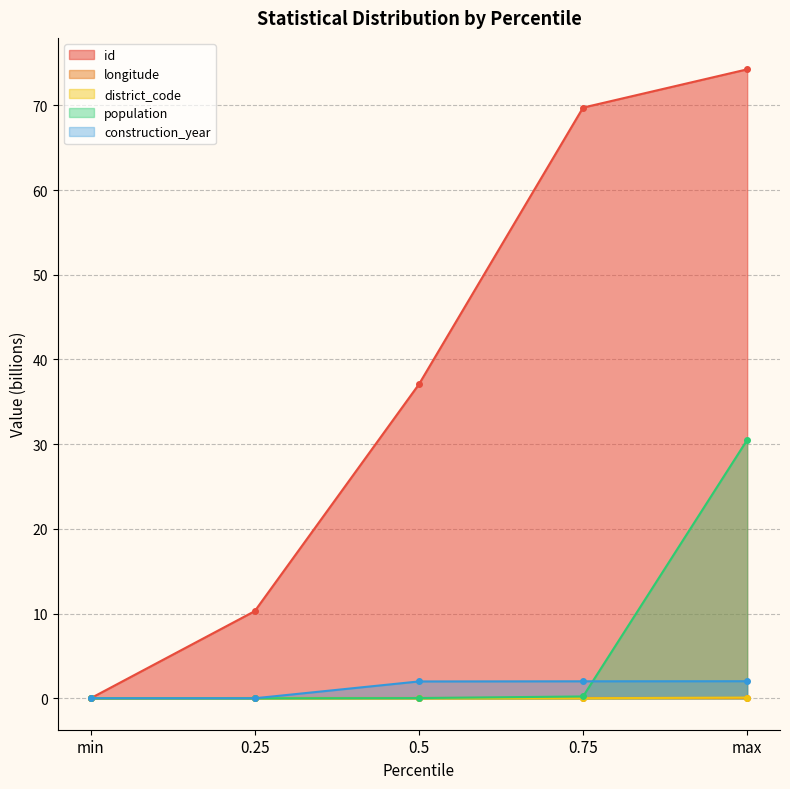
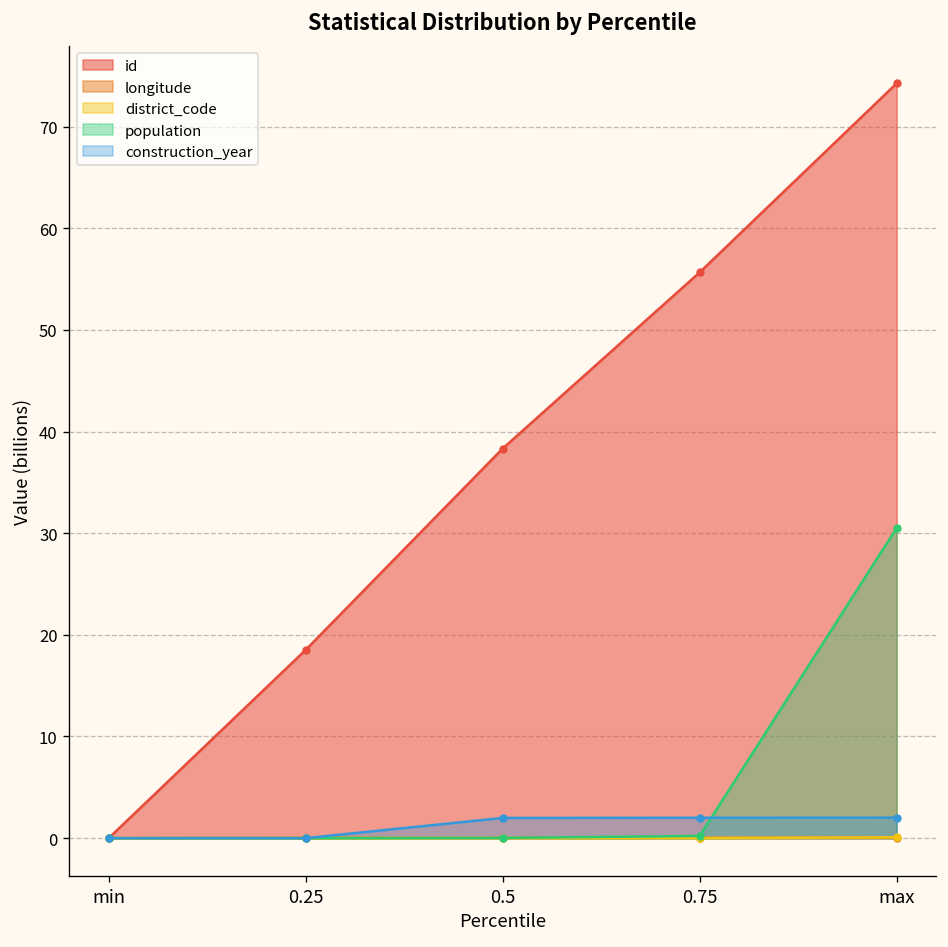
  {
    "id": {
-     "0.25": 10,
-     "0.5": 37,
-     "0.75": 70,
+     "0.25": 19,
+     "0.5": 38,
+     "0.75": 56,
      "max": 74
    },
    "district_code": {
      "max": 0
    },
    "population": {
      "max": 31
    },
    "construction_year": {
      "0.5": 2,
      "0.75": 2,
      "max": 2
    }
  }
